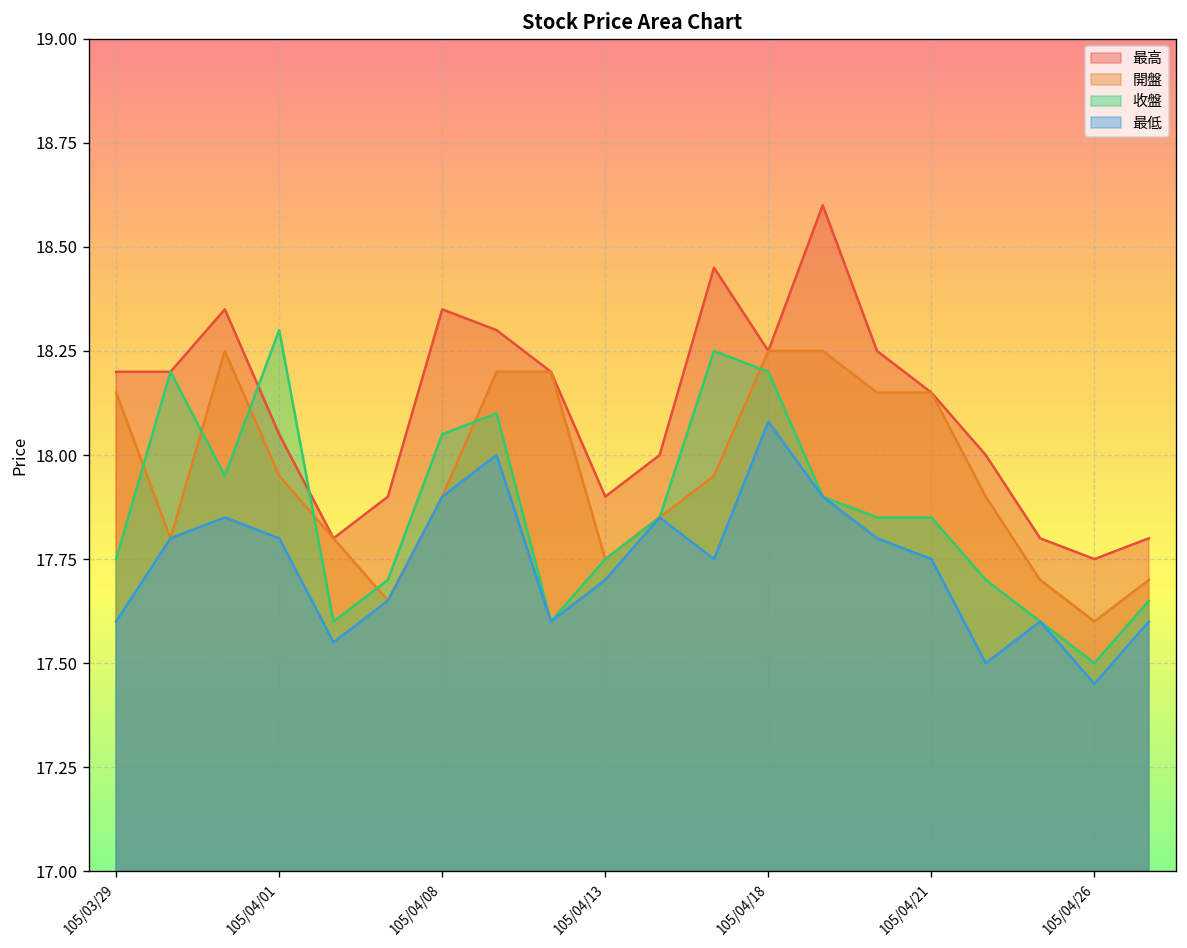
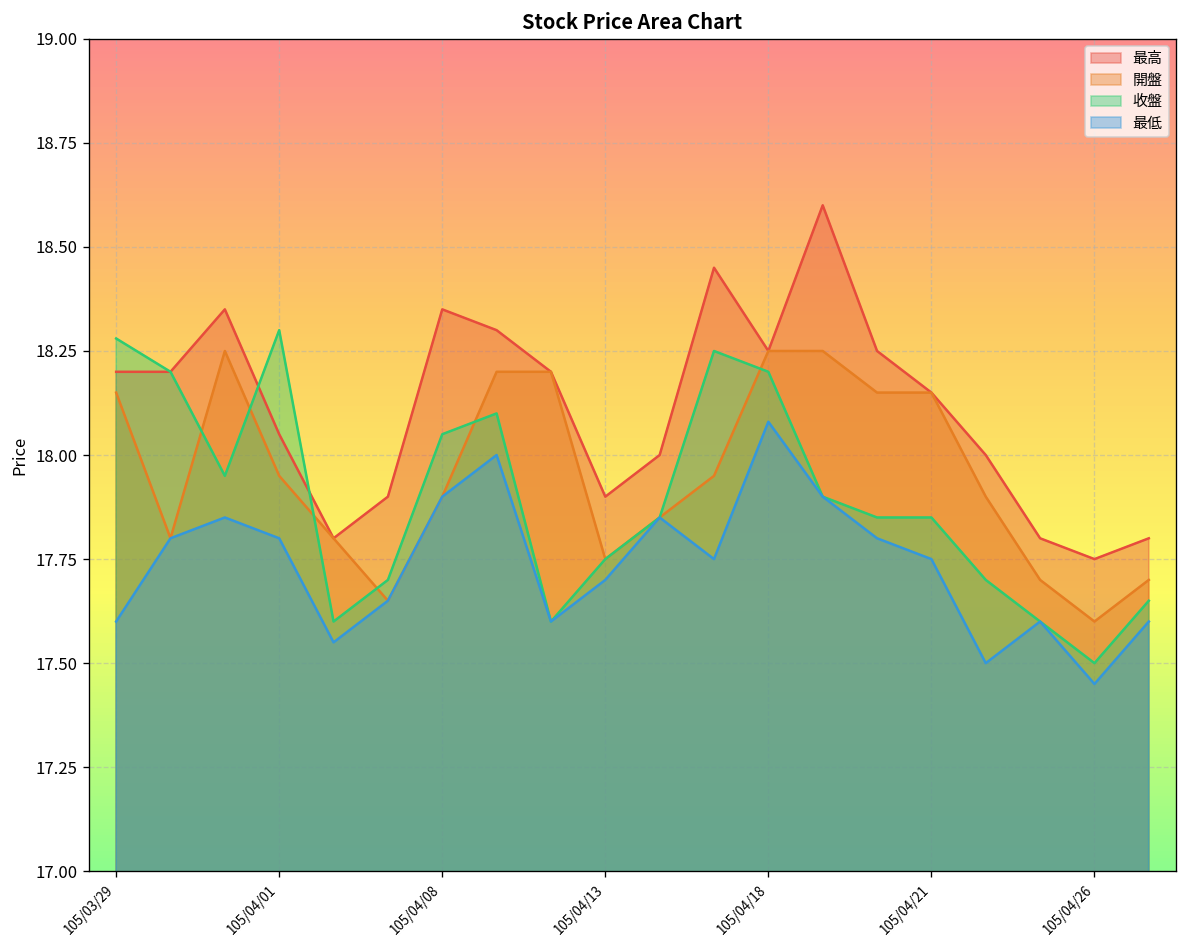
  {
    "收盤": {
-     "105/03/29": 17.75,
+     "105/03/29": 18.28,
      "105/04/01": 18.30,
      "105/04/08": 18.05,
      "105/04/18": 18.20,
      "105/04/21": 17.85,
      "105/04/26": 17.50
    },
    "最低": {
      "105/03/29": 17.60,
      "105/04/01": 17.80,
      "105/04/13": 17.70,
      "105/04/18": 18.08,
      "105/04/21": 17.75,
      "105/04/26": 17.45
    }
  }
